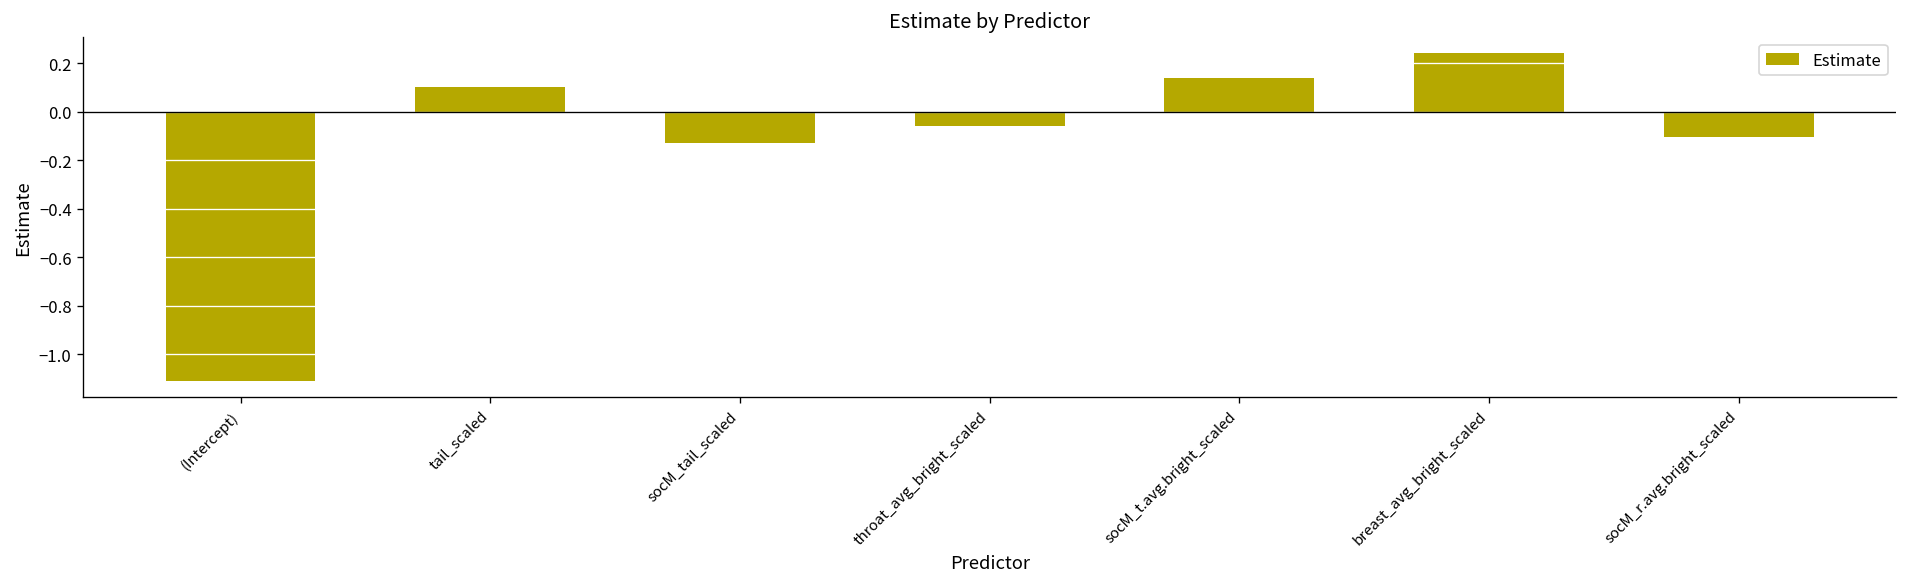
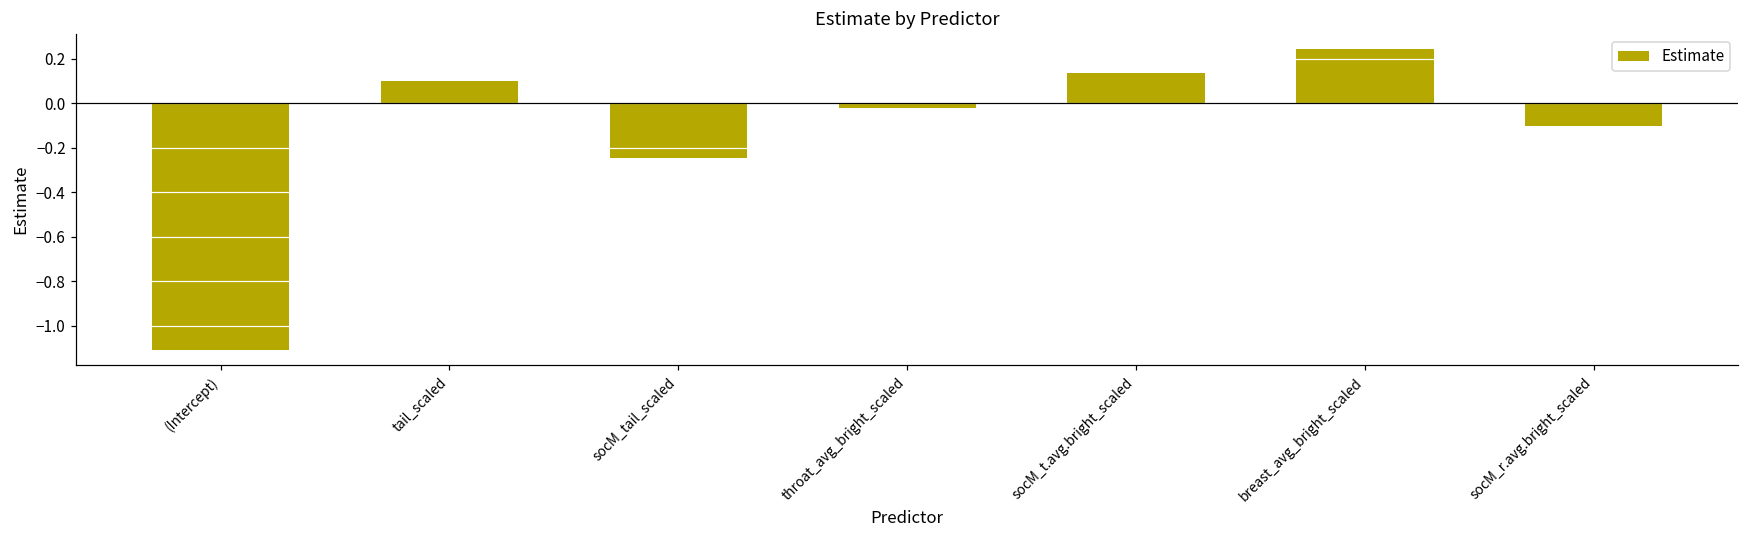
  {
    "(Intercept)": -1.11,
    "tail_scaled": 0.10,
-   "socM_tail_scaled": -0.13,
-   "throat_avg_bright_scaled": -0.06,
+   "socM_tail_scaled": -0.25,
+   "throat_avg_bright_scaled": -0.02,
    "socM_t.avg.bright_scaled": 0.14,
    "breast_avg_bright_scaled": 0.24,
    "socM_r.avg.bright_scaled": -0.10
  }
